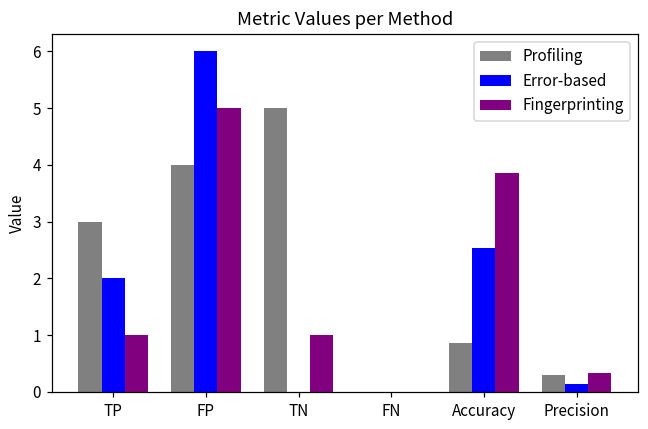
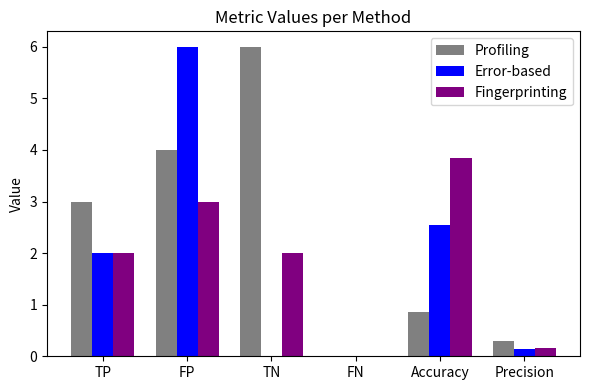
  {
    "Profiling": {
      "TP": 3,
      "FP": 4,
-     "TN": 5,
+     "TN": 6,
      "FN": 0,
      "Accuracy": 0.9,
      "Precision": 0.3
    },
    "Error-based": {
      "TP": 2.0,
      "FP": 6.0,
      "TN": 0.0,
      "FN": 0.0,
      "Accuracy": 2.5,
      "Precision": 0.1
    },
    "Fingerprinting": {
-     "TP": 1,
-     "FP": 5,
-     "TN": 1,
+     "TP": 2,
+     "FP": 3,
+     "TN": 2,
      "FN": 0.0,
      "Accuracy": 3.9,
-     "Precision": 0.3
+     "Precision": 0.2
    }
  }
